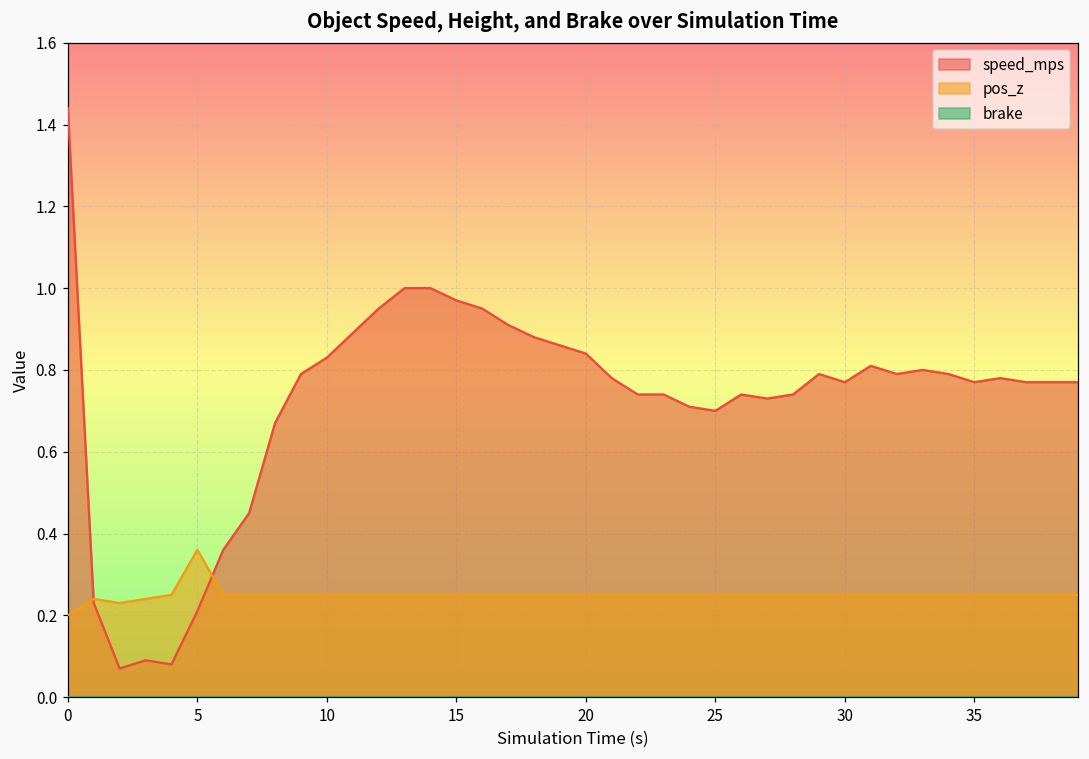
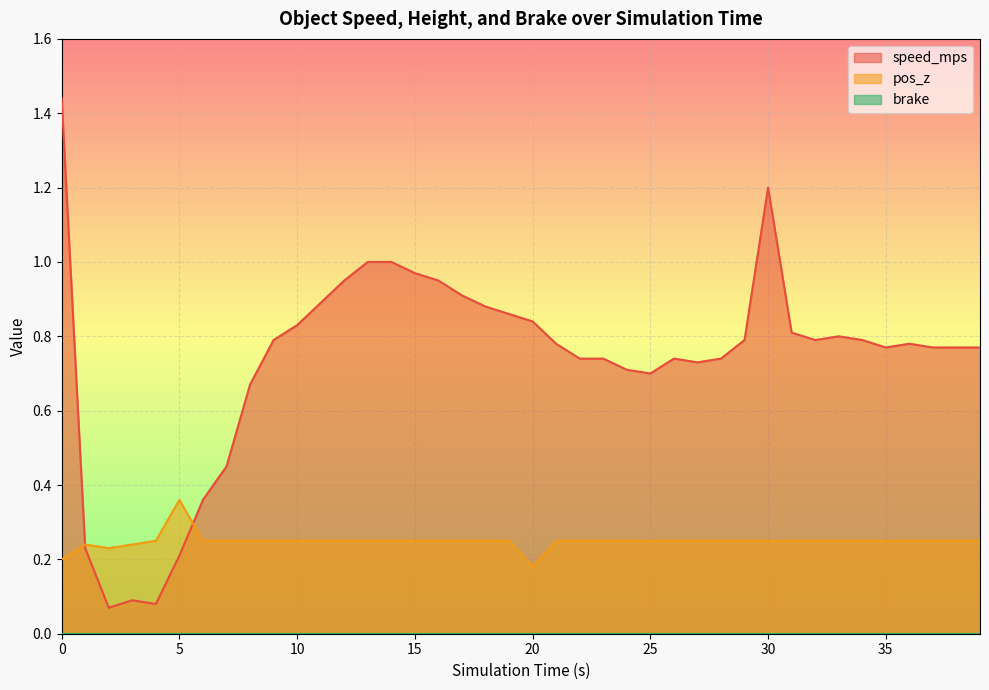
  {
    "speed_mps": {
      "0": 1.44,
      "5": 0.21,
      "10": 0.83,
      "15": 0.97,
      "20": 0.84,
      "25": 0.70,
-     "30": 0.77,
+     "30": 1.20,
      "35": 0.77
    },
    "pos_z": {
      "0": 0.20,
      "5": 0.36,
      "10": 0.25,
      "15": 0.25,
-     "20": 0.25,
+     "20": 0.18,
      "25": 0.25,
      "30": 0.25,
      "35": 0.25
    },
    "brake": {
      "0": 0.00,
      "5": 0.00,
      "10": 0.00,
      "15": 0.00,
      "20": 0.00,
      "25": 0.00,
      "30": 0.00,
      "35": 0.00
    }
  }
